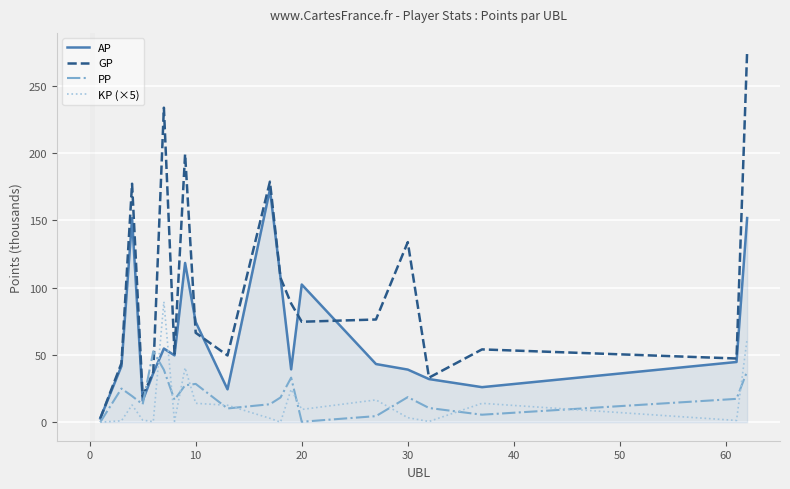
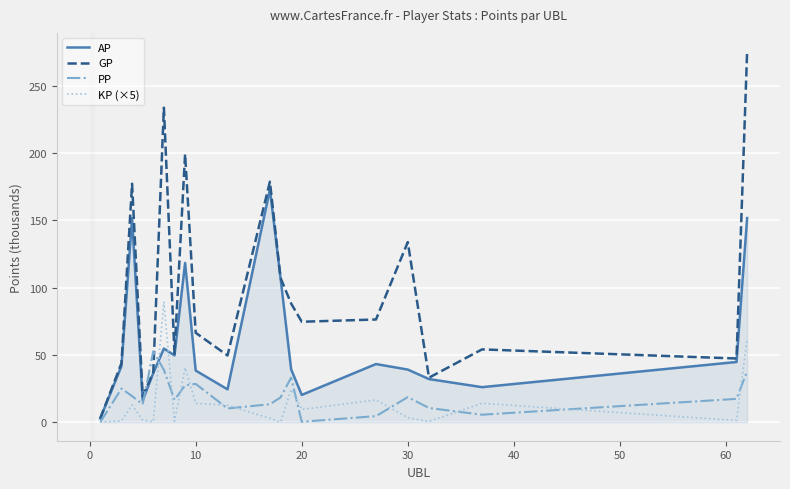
  {
    "AP": {
-     "10": 74,
-     "20": 102,
+     "10": 38,
+     "20": 20,
      "30": 39
    },
    "GP": {
      "10": 66,
      "20": 75,
      "30": 134
    }
  }
